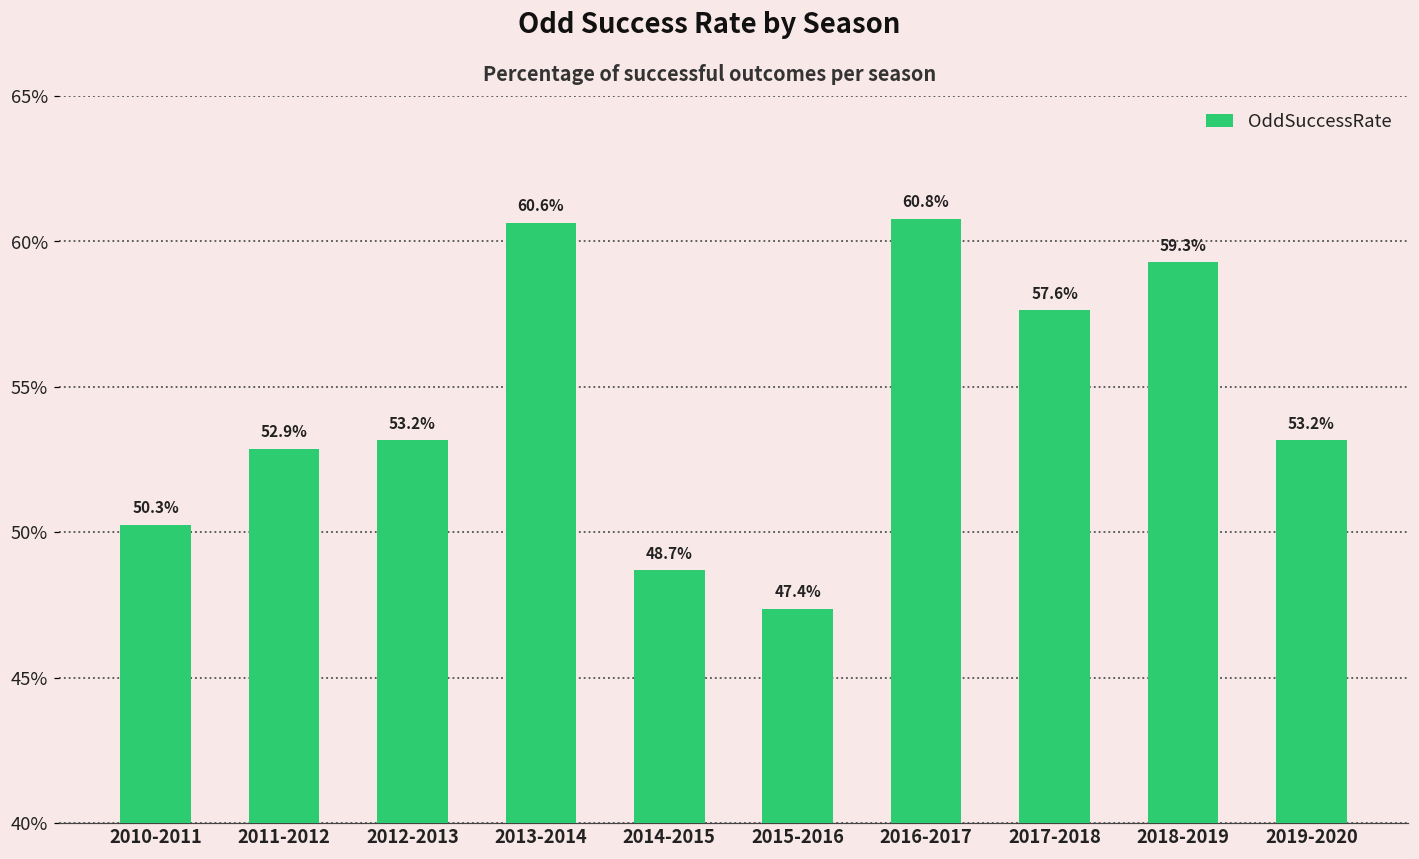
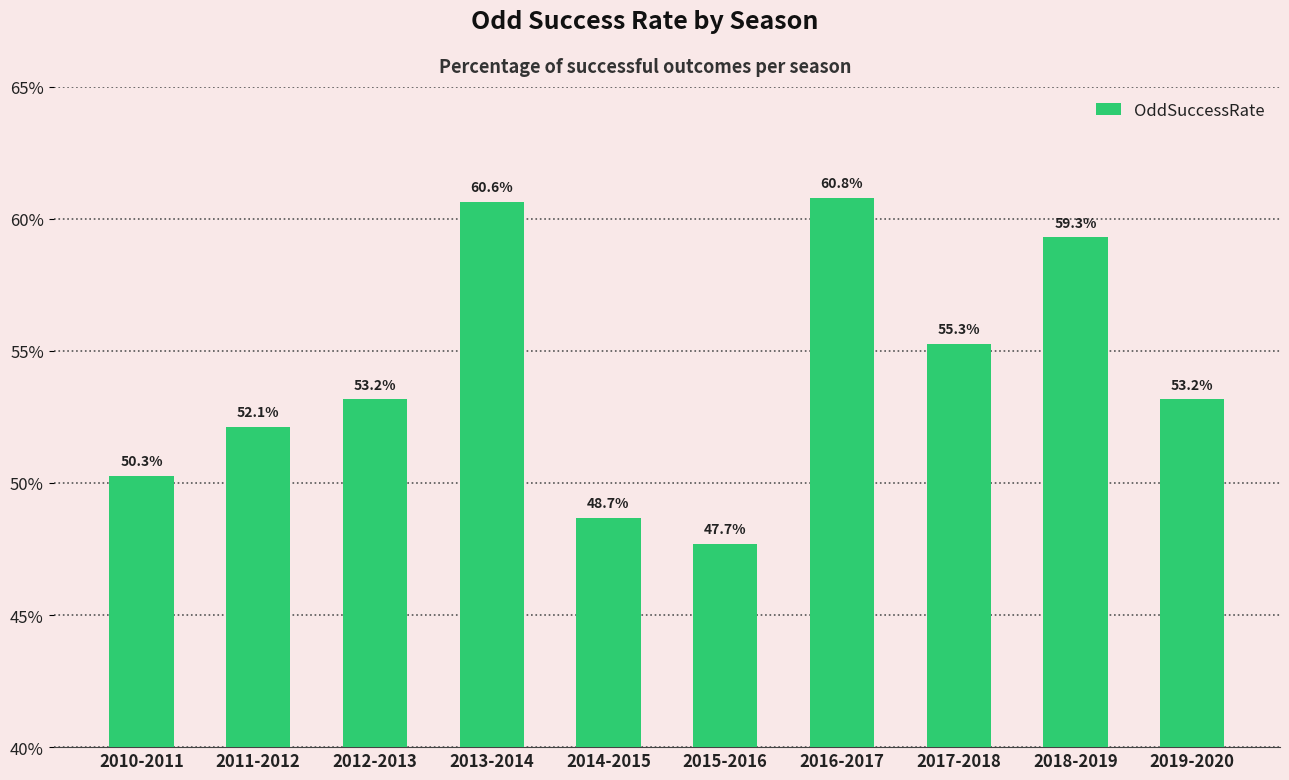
  {
    "2010-2011": "50.3%",
-   "2011-2012": "52.9%",
+   "2011-2012": "52.1%",
    "2012-2013": "53.2%",
    "2013-2014": "60.6%",
    "2014-2015": "48.7%",
-   "2015-2016": "47.4%",
+   "2015-2016": "47.7%",
    "2016-2017": "60.8%",
-   "2017-2018": "57.6%",
+   "2017-2018": "55.3%",
    "2018-2019": "59.3%",
    "2019-2020": "53.2%"
  }
